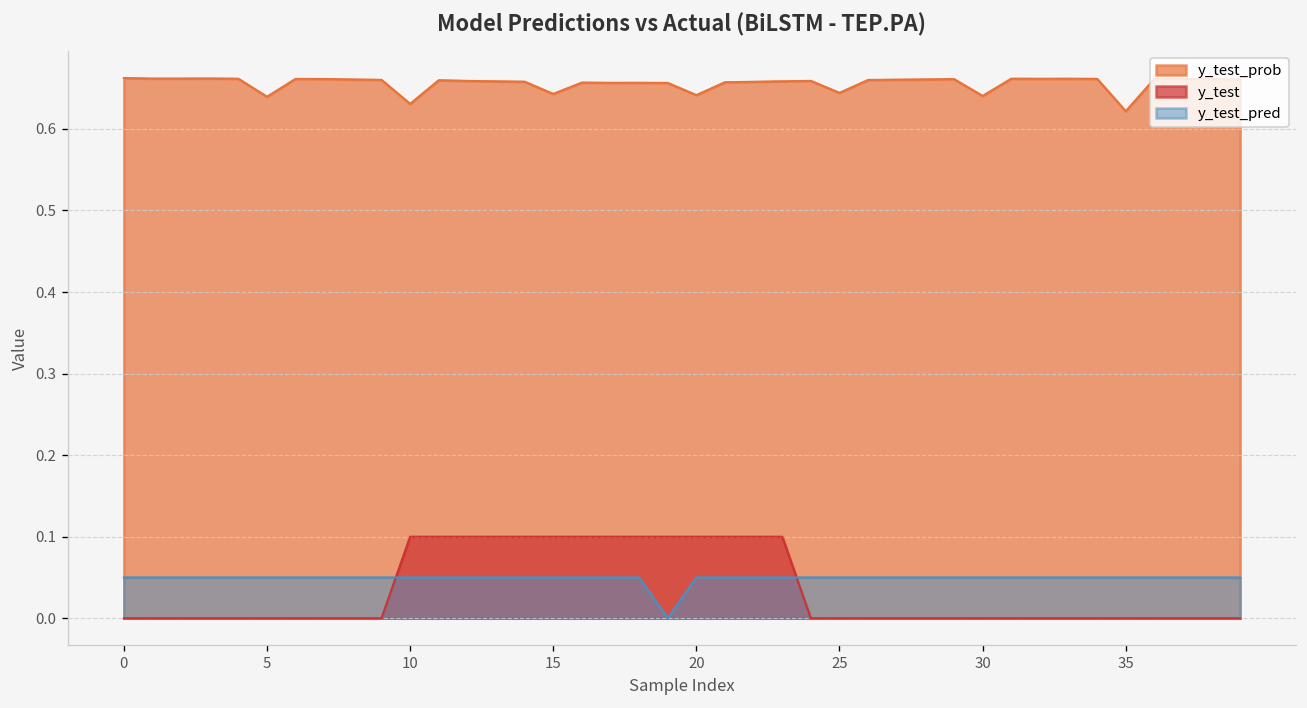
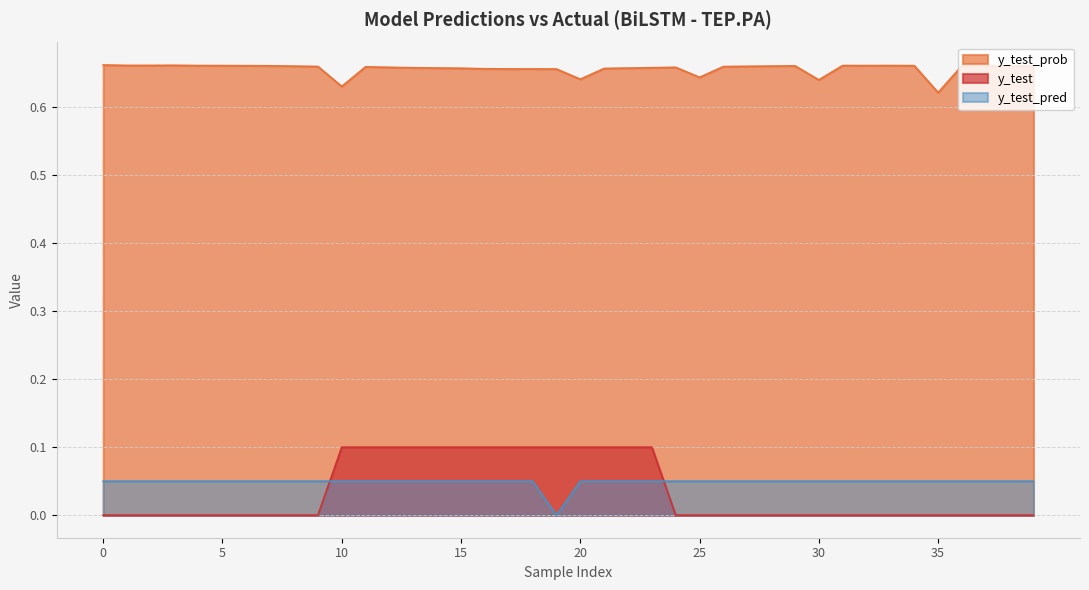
  {
    "y_test_prob": {
      "0": 0.66,
-     "5": 0.64,
+     "5": 0.66,
      "10": 0.63,
-     "15": 0.64,
+     "15": 0.66,
      "20": 0.64,
      "25": 0.64,
      "30": 0.64,
      "35": 0.62
    },
    "y_test": {
      "0": 0.00,
      "5": 0.00,
      "10": 0.10,
      "15": 0.10,
      "20": 0.10,
      "25": 0.00,
      "30": 0.00,
      "35": 0.00
    },
    "y_test_pred": {
      "0": 0.05,
      "5": 0.05,
      "10": 0.05,
      "15": 0.05,
      "20": 0.05,
      "25": 0.05,
      "30": 0.05,
      "35": 0.05
    }
  }
